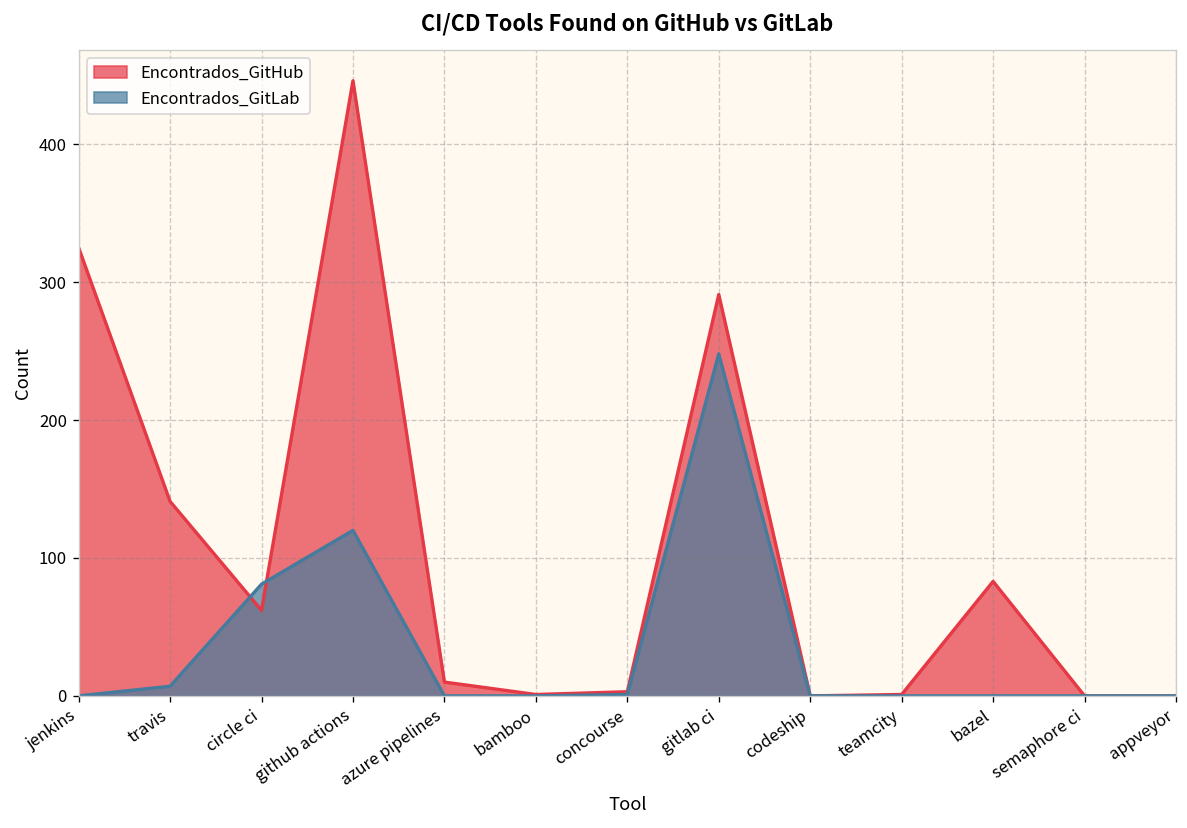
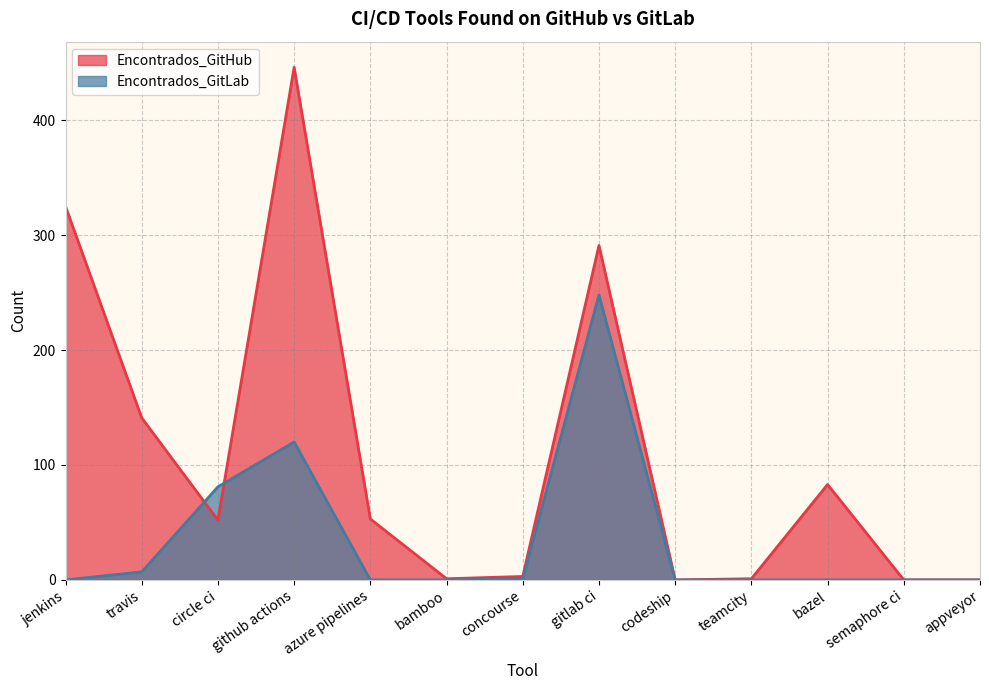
  {
    "Encontrados_GitHub": {
      "jenkins": 325,
      "travis": 141,
-     "circle ci": 62,
+     "circle ci": 52,
      "github actions": 446,
-     "azure pipelines": 10,
+     "azure pipelines": 53,
      "gitlab ci": 291,
      "bazel": 83
    },
    "Encontrados_GitLab": {
      "jenkins": 0,
      "travis": 7,
      "circle ci": 81,
      "github actions": 120,
      "azure pipelines": 0,
      "gitlab ci": 248,
      "bazel": 0
    }
  }
